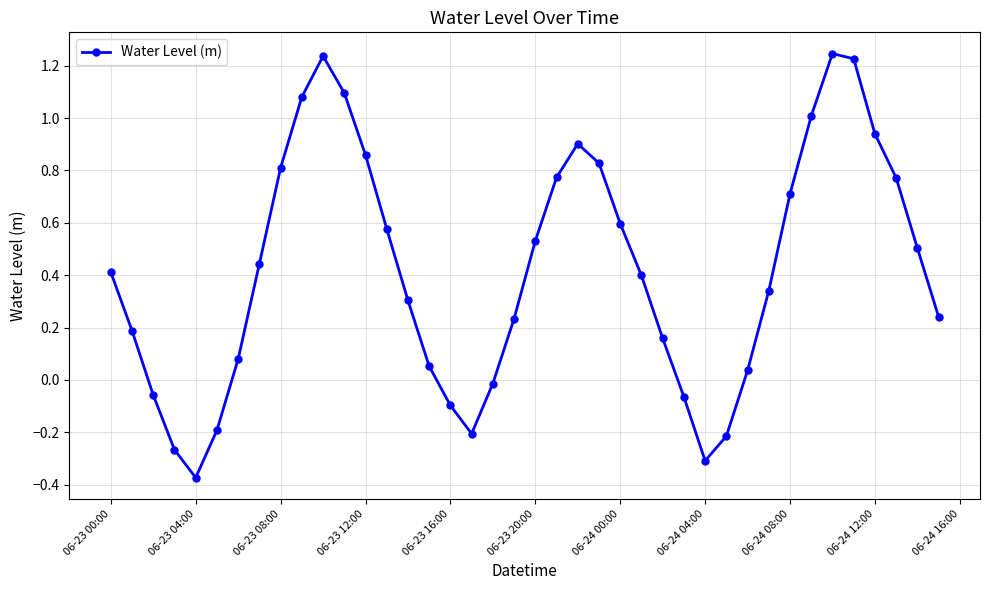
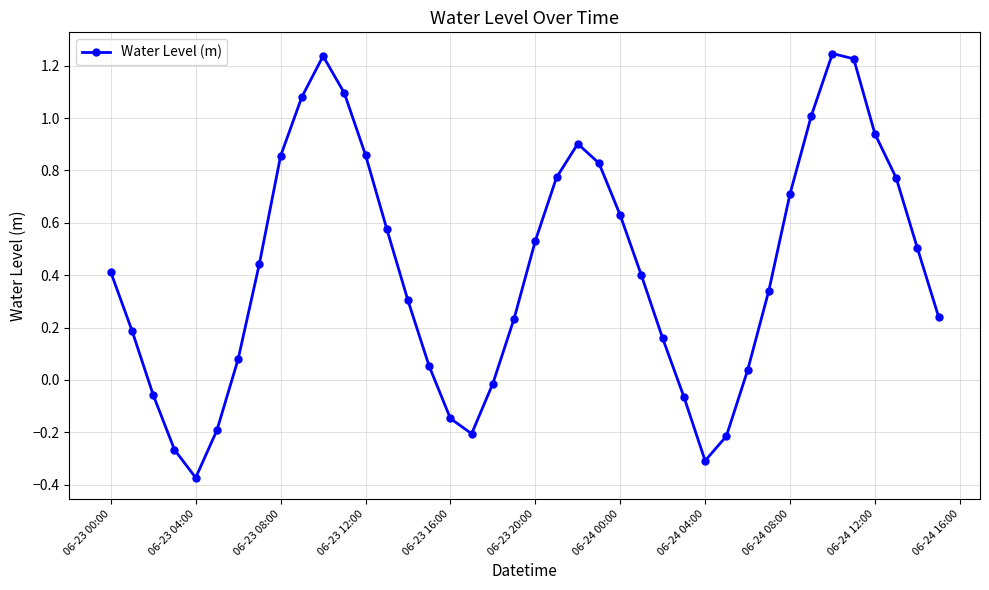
  {
    "06-23 00:00": 0.41,
    "06-23 04:00": -0.37,
-   "06-23 08:00": 0.81,
+   "06-23 08:00": 0.86,
    "06-23 12:00": 0.86,
-   "06-23 16:00": -0.10,
+   "06-23 16:00": -0.15,
    "06-23 20:00": 0.53,
-   "06-24 00:00": 0.60,
+   "06-24 00:00": 0.63,
    "06-24 04:00": -0.31,
    "06-24 08:00": 0.71,
    "06-24 12:00": 0.94
  }
